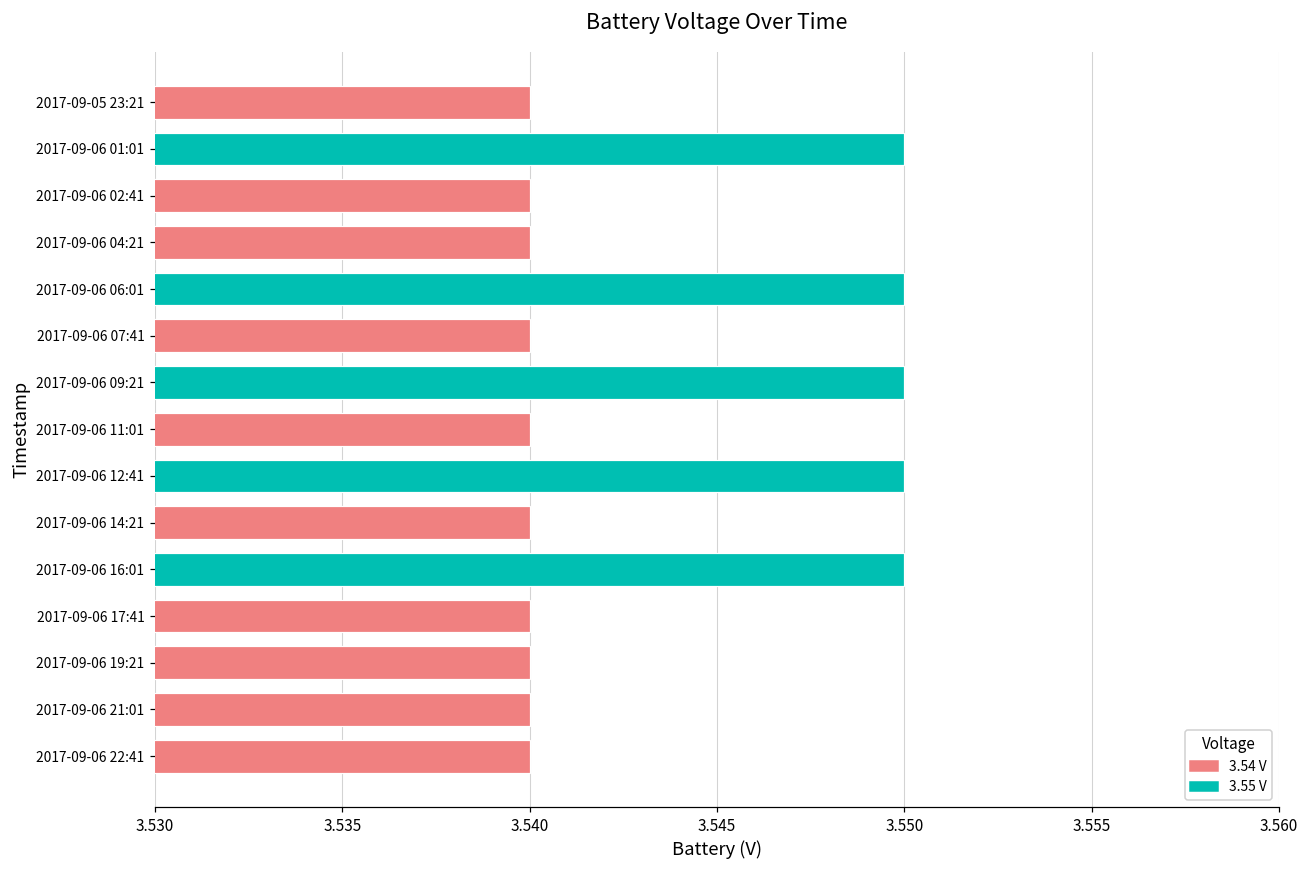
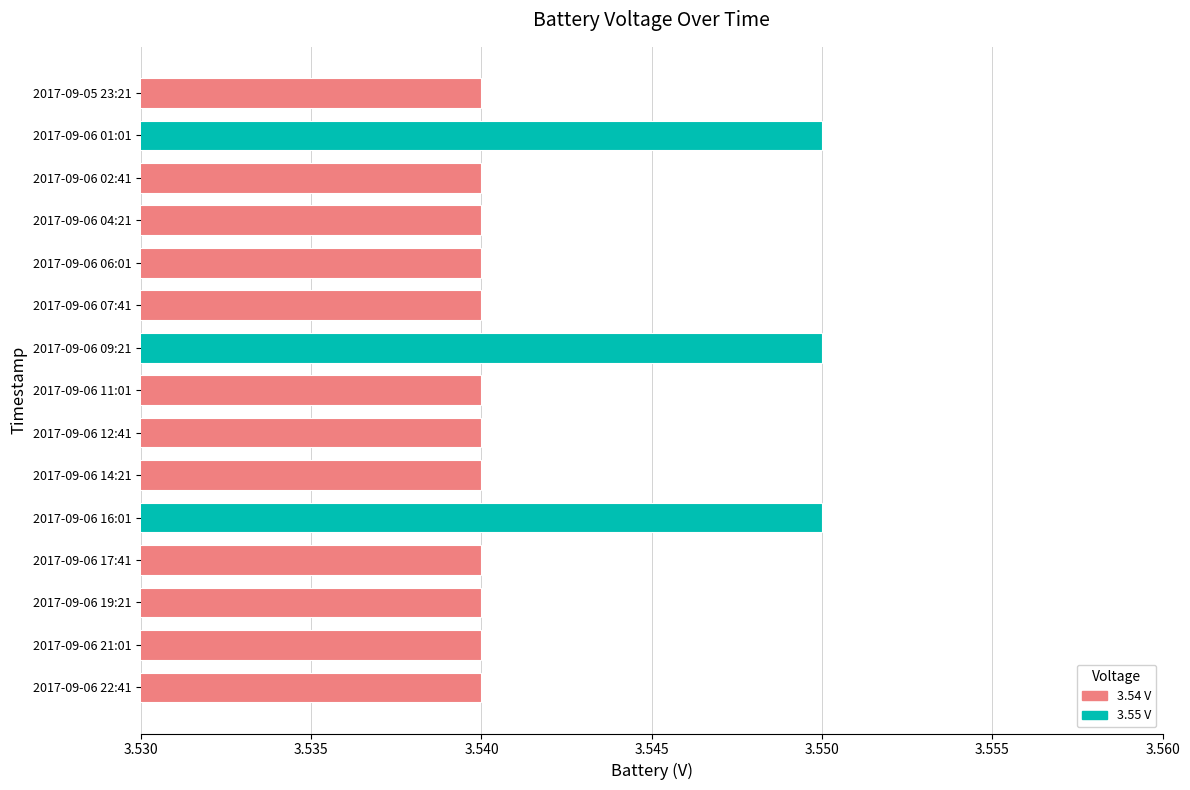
  {
    "2017-09-05 23:21": 3.54,
    "2017-09-06 01:01": 3.55,
    "2017-09-06 02:41": 3.54,
    "2017-09-06 04:21": 3.54,
-   "2017-09-06 06:01": 3.55,
+   "2017-09-06 06:01": 3.54,
    "2017-09-06 07:41": 3.54,
    "2017-09-06 09:21": 3.55,
    "2017-09-06 11:01": 3.54,
-   "2017-09-06 12:41": 3.55,
+   "2017-09-06 12:41": 3.54,
    "2017-09-06 14:21": 3.54,
    "2017-09-06 16:01": 3.55,
    "2017-09-06 17:41": 3.54,
    "2017-09-06 19:21": 3.54,
    "2017-09-06 21:01": 3.54,
    "2017-09-06 22:41": 3.54
  }
